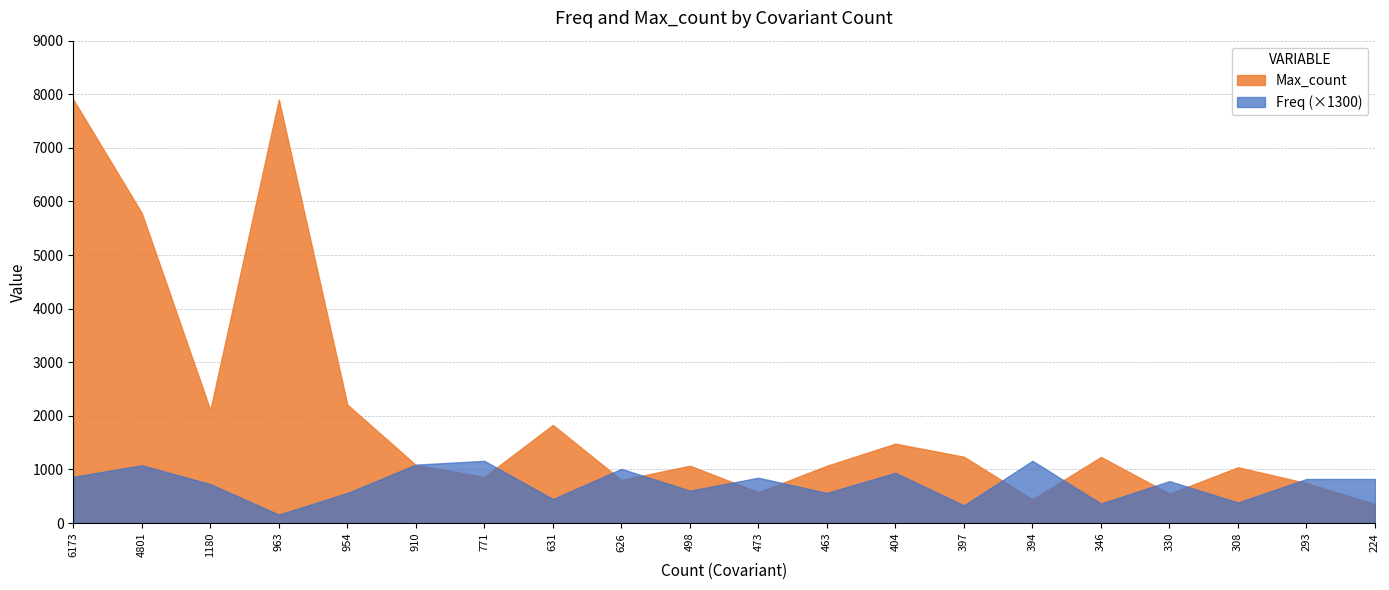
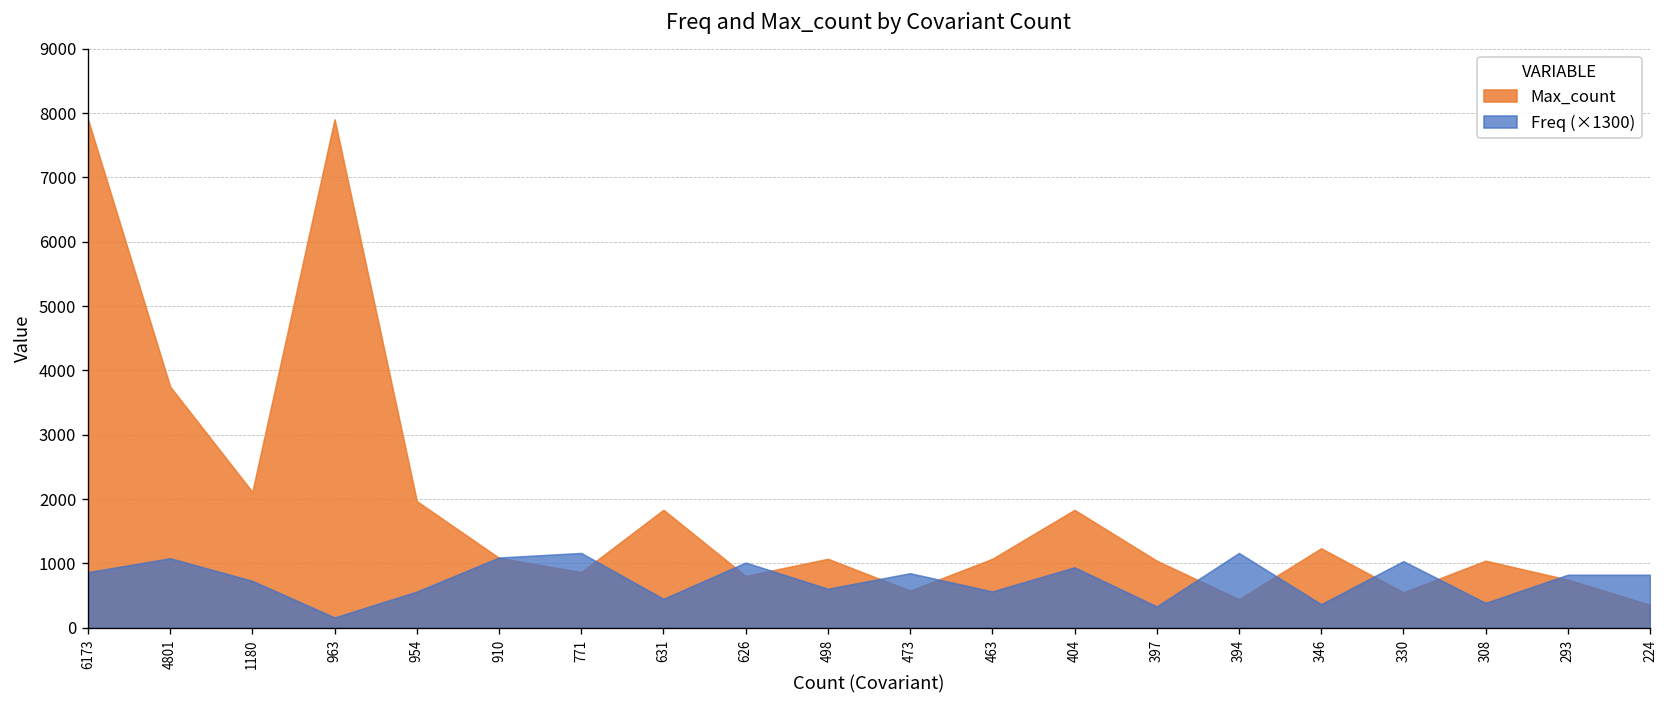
  {
    "Max_count": {
      "6173": 7900,
-     "4801": 5800,
+     "4801": 3700,
      "1180": 2100,
      "963": 7900,
-     "954": 2200,
+     "954": 2000,
      "771": 900,
      "631": 1800,
      "626": 800,
      "498": 1100,
      "473": 600,
      "463": 1100,
-     "404": 1500,
-     "397": 1200,
+     "404": 1800,
+     "397": 1000,
      "394": 400,
      "346": 1200,
      "330": 500,
      "308": 1000,
      "293": 700,
      "224": 400
    },
    "Freq (×1300)": {
      "6173": 900,
      "4801": 1100,
      "1180": 700,
      "963": 200,
      "954": 600,
      "771": 1200,
      "631": 400,
      "626": 1000,
      "498": 600,
      "473": 800,
      "463": 600,
      "404": 900,
      "397": 300,
      "394": 1200,
      "346": 400,
-     "330": 800,
+     "330": 1000,
      "308": 400,
      "293": 800,
      "224": 800
    }
  }
